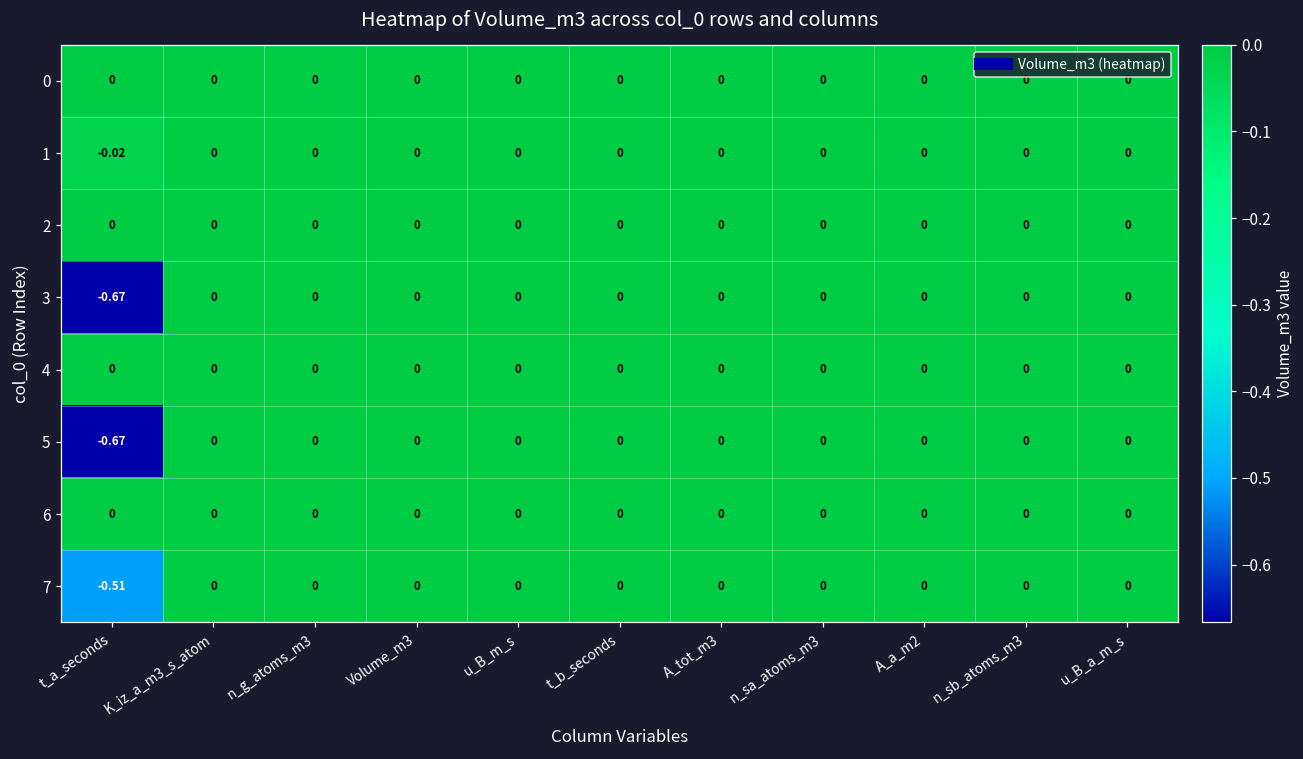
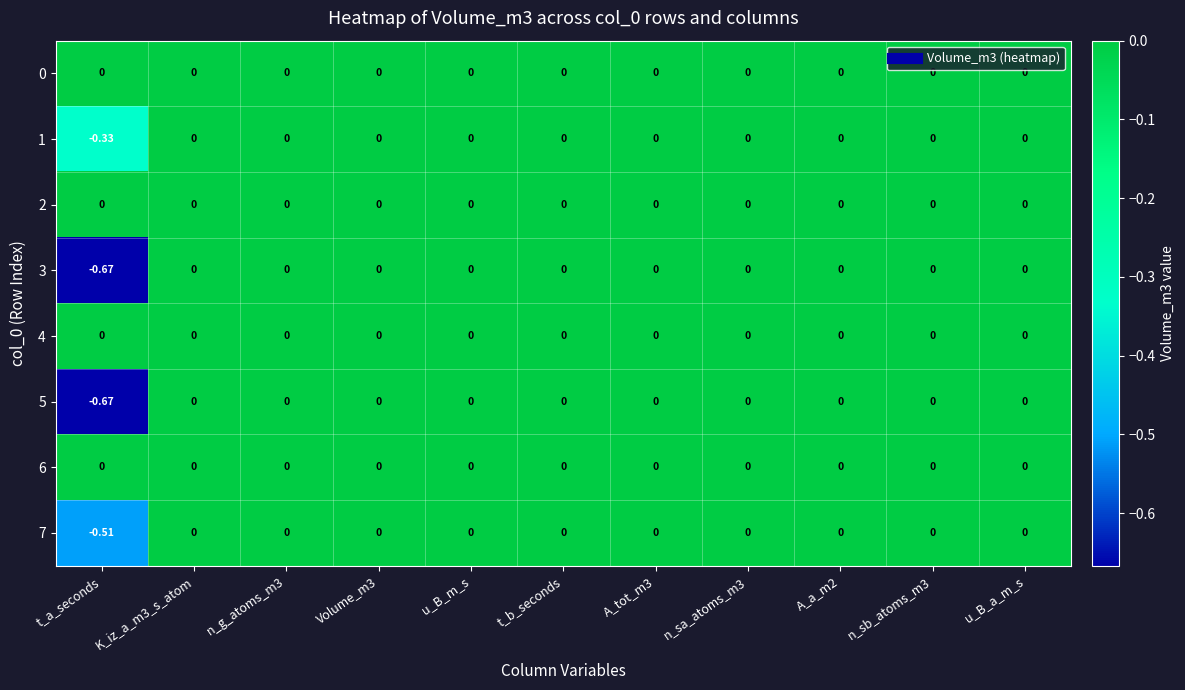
  {
    "0": {
      "t_a_seconds": 0,
      "K_iz_a_m3_s_atom": 0,
      "n_g_atoms_m3": 0,
      "Volume_m3": 0,
      "u_B_m_s": 0,
      "t_b_seconds": 0,
      "A_tot_m3": 0,
      "n_sa_atoms_m3": 0,
      "A_a_m2": 0
    },
    "1": {
-     "t_a_seconds": -0.02,
+     "t_a_seconds": -0.33,
      "K_iz_a_m3_s_atom": 0,
      "n_g_atoms_m3": 0,
      "Volume_m3": 0,
      "u_B_m_s": 0,
      "t_b_seconds": 0,
      "A_tot_m3": 0,
      "n_sa_atoms_m3": 0,
      "A_a_m2": 0,
      "n_sb_atoms_m3": 0,
      "u_B_a_m_s": 0
    },
    "2": {
      "t_a_seconds": 0,
      "K_iz_a_m3_s_atom": 0,
      "n_g_atoms_m3": 0,
      "Volume_m3": 0,
      "u_B_m_s": 0,
      "t_b_seconds": 0,
      "A_tot_m3": 0,
      "n_sa_atoms_m3": 0,
      "A_a_m2": 0,
      "n_sb_atoms_m3": 0,
      "u_B_a_m_s": 0
    },
    "3": {
      "t_a_seconds": -0.67,
      "K_iz_a_m3_s_atom": 0,
      "n_g_atoms_m3": 0,
      "Volume_m3": 0,
      "u_B_m_s": 0,
      "t_b_seconds": 0,
      "A_tot_m3": 0,
      "n_sa_atoms_m3": 0,
      "A_a_m2": 0,
      "n_sb_atoms_m3": 0,
      "u_B_a_m_s": 0
    },
    "4": {
      "t_a_seconds": 0,
      "K_iz_a_m3_s_atom": 0,
      "n_g_atoms_m3": 0,
      "Volume_m3": 0,
      "u_B_m_s": 0,
      "t_b_seconds": 0,
      "A_tot_m3": 0,
      "n_sa_atoms_m3": 0,
      "A_a_m2": 0,
      "n_sb_atoms_m3": 0,
      "u_B_a_m_s": 0
    },
    "5": {
      "t_a_seconds": -0.67,
      "K_iz_a_m3_s_atom": 0,
      "n_g_atoms_m3": 0,
      "Volume_m3": 0,
      "u_B_m_s": 0,
      "t_b_seconds": 0,
      "A_tot_m3": 0,
      "n_sa_atoms_m3": 0,
      "A_a_m2": 0,
      "n_sb_atoms_m3": 0,
      "u_B_a_m_s": 0
    },
    "6": {
      "t_a_seconds": 0,
      "K_iz_a_m3_s_atom": 0,
      "n_g_atoms_m3": 0,
      "Volume_m3": 0,
      "u_B_m_s": 0,
      "t_b_seconds": 0,
      "A_tot_m3": 0,
      "n_sa_atoms_m3": 0,
      "A_a_m2": 0,
      "n_sb_atoms_m3": 0,
      "u_B_a_m_s": 0
    },
    "7": {
      "t_a_seconds": -0.51,
      "K_iz_a_m3_s_atom": 0,
      "n_g_atoms_m3": 0,
      "Volume_m3": 0,
      "u_B_m_s": 0,
      "t_b_seconds": 0,
      "A_tot_m3": 0,
      "n_sa_atoms_m3": 0,
      "A_a_m2": 0,
      "n_sb_atoms_m3": 0,
      "u_B_a_m_s": 0
    }
  }
